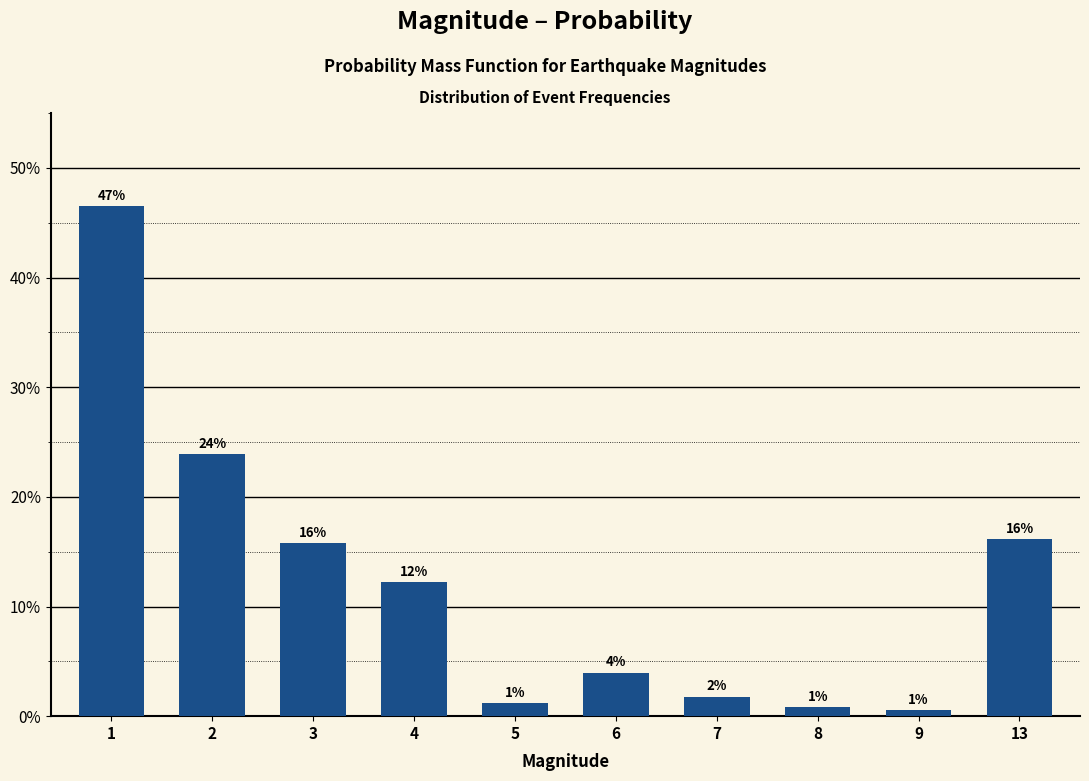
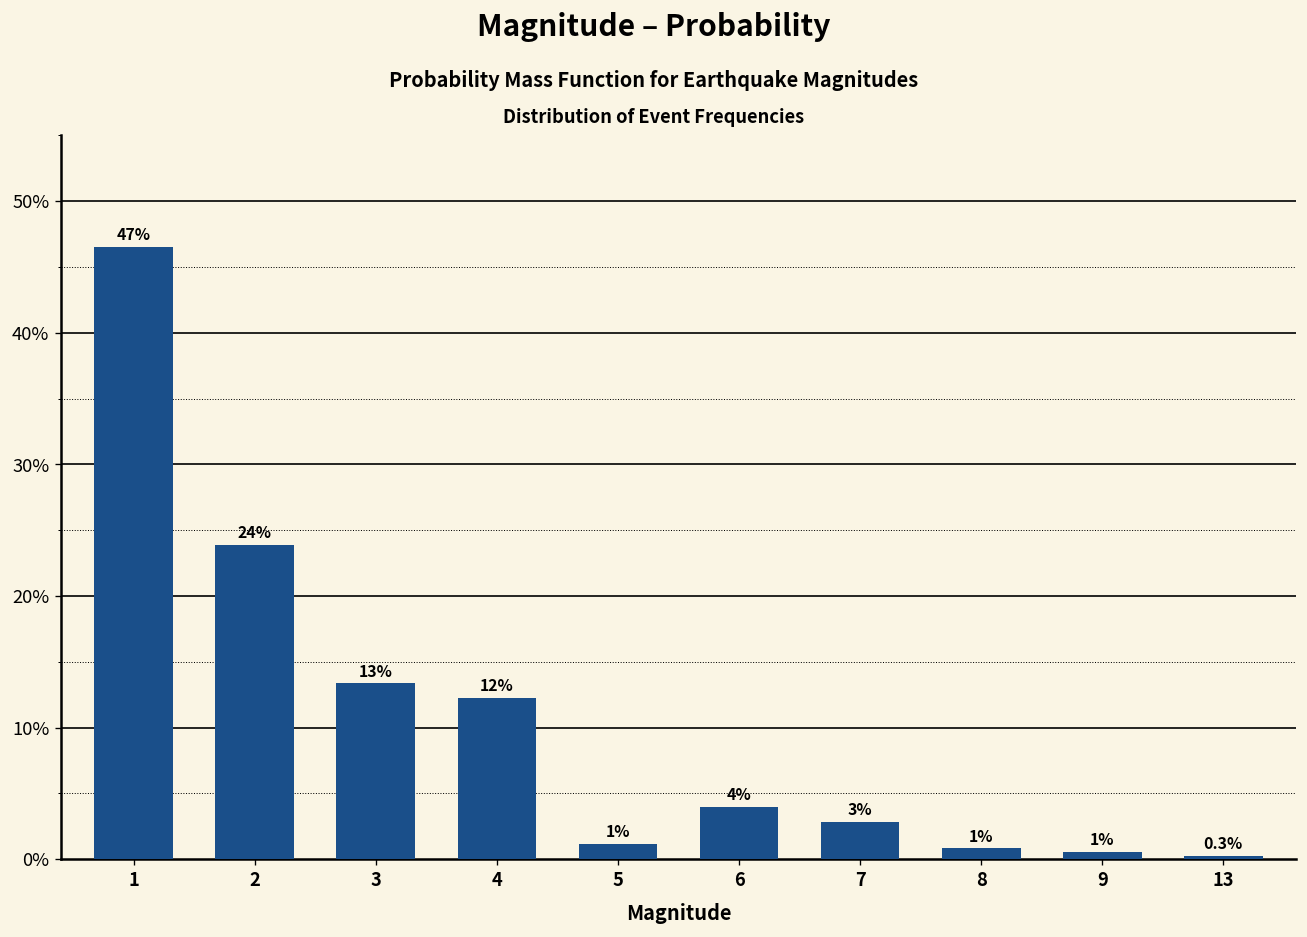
  {
    "1": "47%",
    "2": "24%",
-   "3": "16%",
+   "3": "13%",
    "4": "12%",
    "5": "1%",
    "6": "4%",
-   "7": "2%",
+   "7": "3%",
    "8": "1%",
    "9": "1%",
-   "13": "16%"
+   "13": "0.3%"
  }
